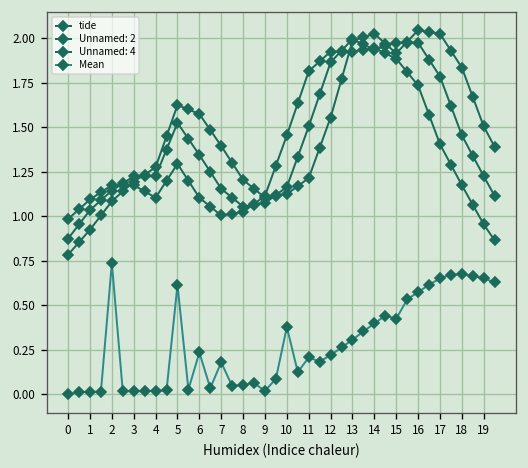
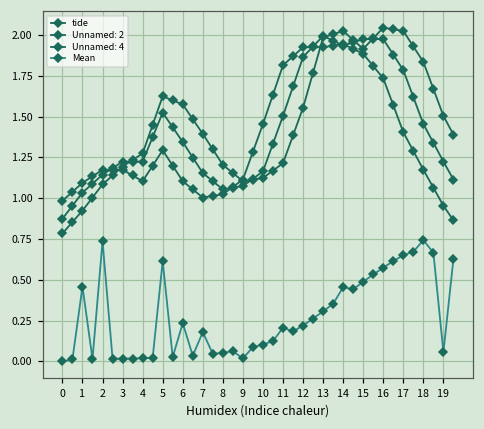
  {
    "Mean": {
      "0": 0.00,
-     "1": 0.01,
+     "1": 0.46,
      "2": 0.74,
      "3": 0.02,
      "4": 0.02,
      "5": 0.61,
      "6": 0.24,
      "7": 0.18,
      "8": 0.05,
      "9": 0.02,
-     "10": 0.38,
+     "10": 0.10,
      "11": 0.21,
      "12": 0.22,
      "13": 0.31,
-     "14": 0.40,
-     "15": 0.42,
+     "14": 0.46,
+     "15": 0.49,
      "16": 0.57,
      "17": 0.65,
-     "18": 0.67,
-     "19": 0.65
+     "18": 0.74,
+     "19": 0.06
    }
  }
